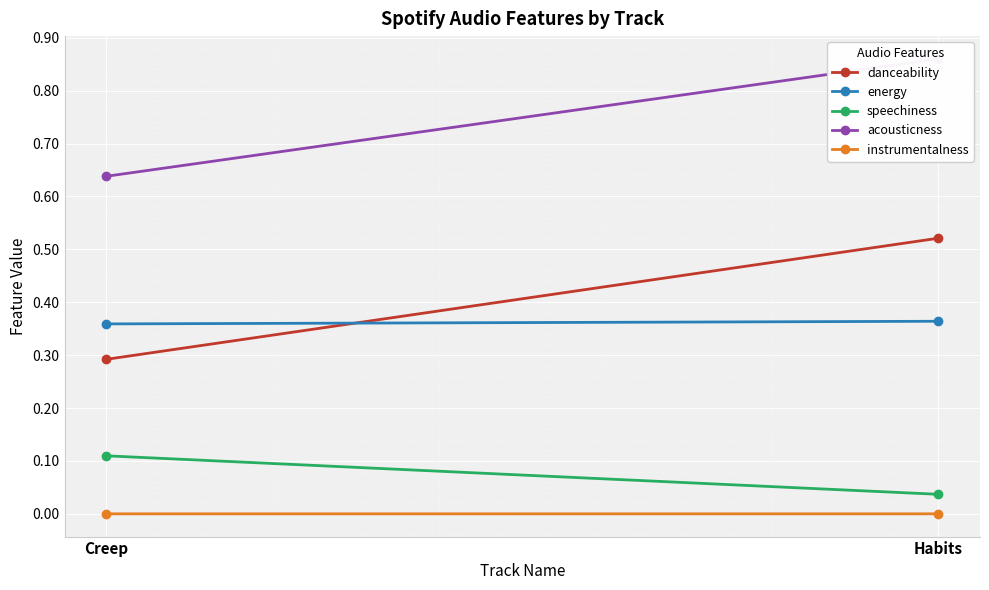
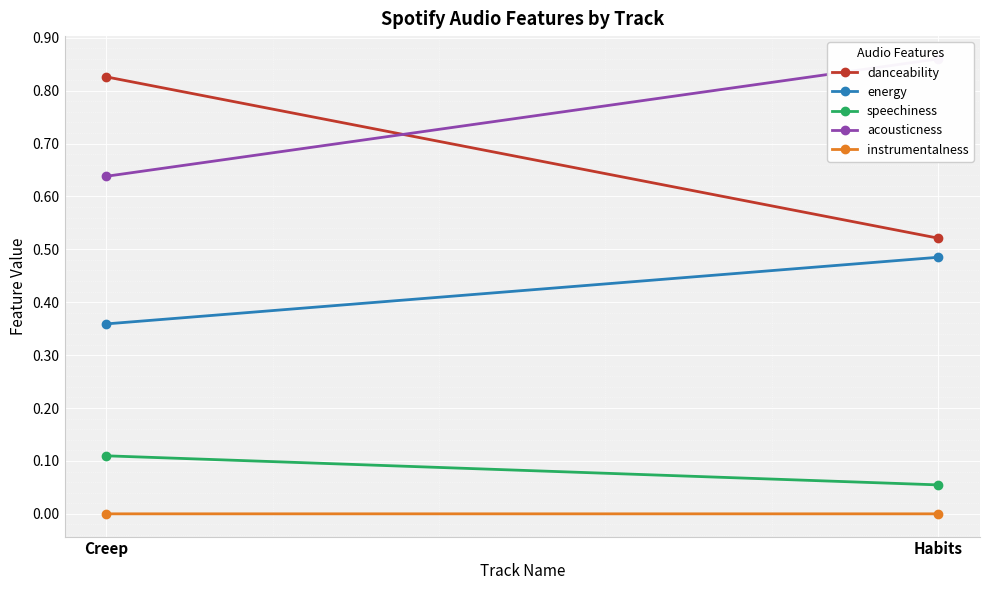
  {
    "danceability": {
-     "Creep": 0.29,
+     "Creep": 0.83,
      "Habits": 0.52
    },
    "energy": {
      "Creep": 0.36,
-     "Habits": 0.36
+     "Habits": 0.49
    },
    "speechiness": {
      "Creep": 0.11,
-     "Habits": 0.04
+     "Habits": 0.05
    },
    "acousticness": {
      "Creep": 0.64
    },
    "instrumentalness": {
      "Creep": 0.00,
      "Habits": 0.00
    }
  }
